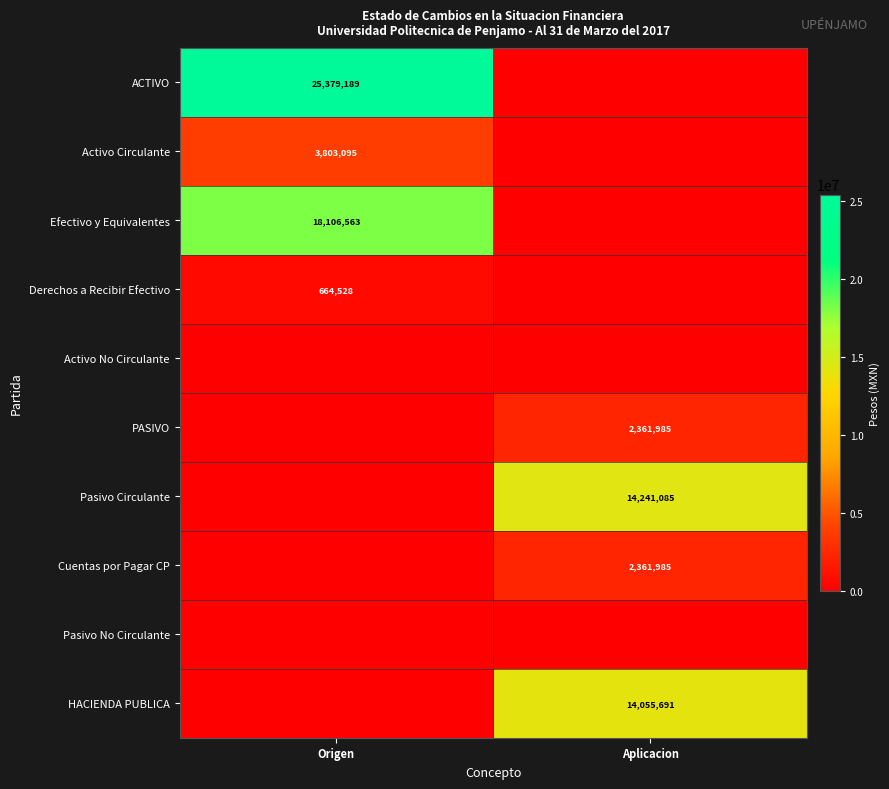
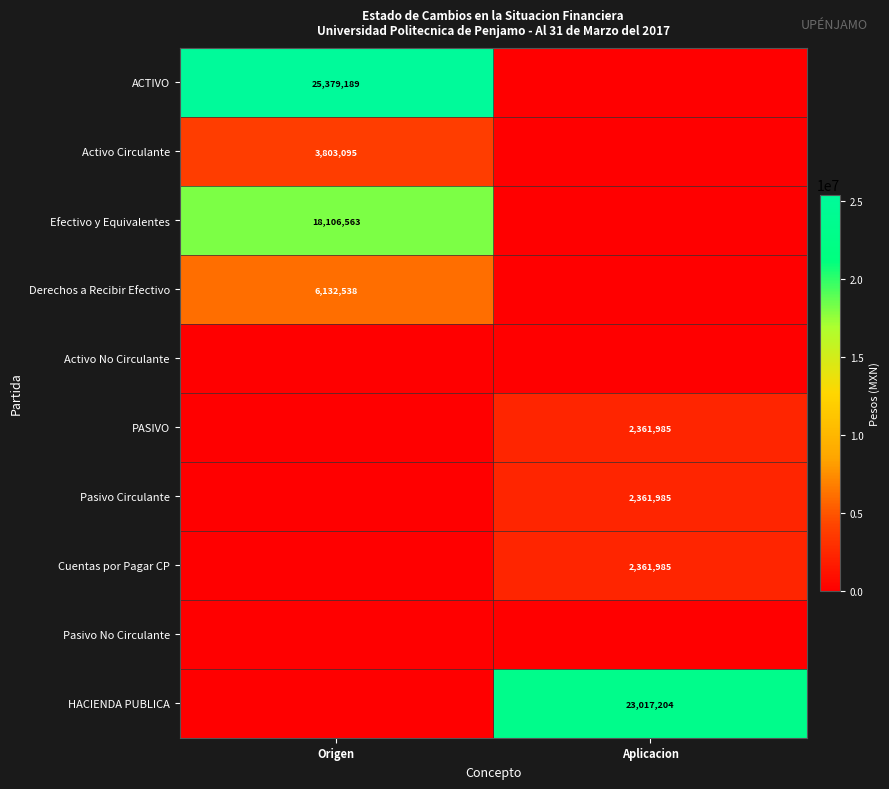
  {
    "ACTIVO": {
      "Origen": "25,379,189"
    },
    "Activo Circulante": {
      "Origen": "3,803,095"
    },
    "Efectivo y Equivalentes": {
      "Origen": "18,106,563"
    },
    "Derechos a Recibir Efectivo": {
-     "Origen": "664,528"
+     "Origen": "6,132,538"
    },
    "PASIVO": {
      "Aplicacion": "2,361,985"
    },
    "Pasivo Circulante": {
-     "Aplicacion": "14,241,085"
+     "Aplicacion": "2,361,985"
    },
    "Cuentas por Pagar CP": {
      "Aplicacion": "2,361,985"
    },
    "HACIENDA PUBLICA": {
-     "Aplicacion": "14,055,691"
+     "Aplicacion": "23,017,204"
    }
  }
